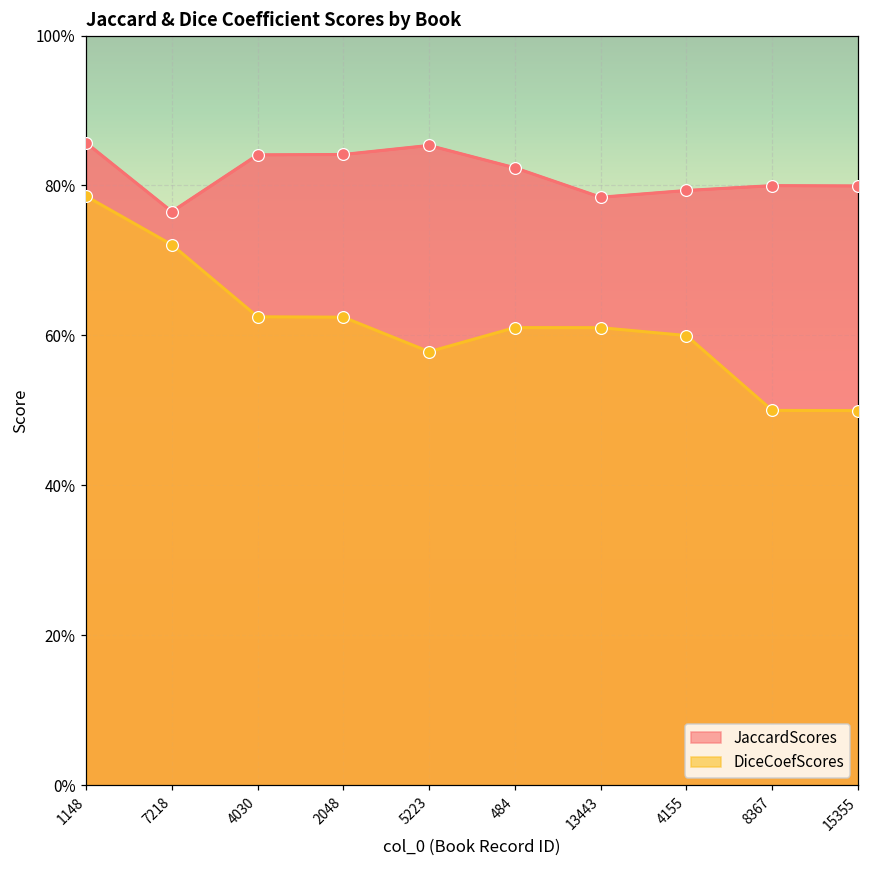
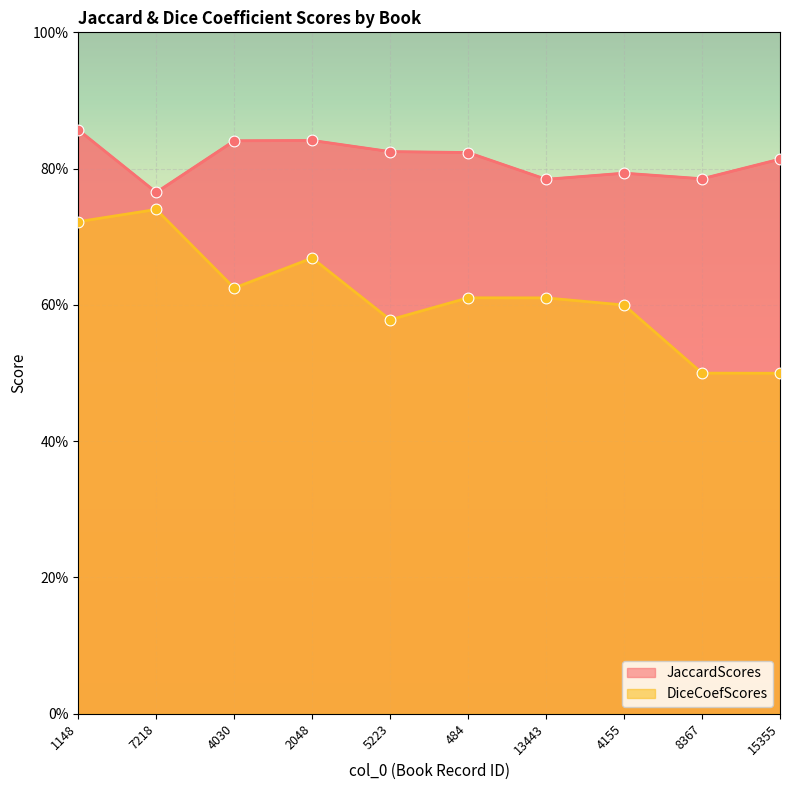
  {
    "JaccardScores": {
      "1148": "86%",
      "7218": "77%",
      "4030": "84%",
      "2048": "84%",
-     "5223": "85%",
+     "5223": "83%",
      "484": "82%",
      "13443": "78%",
      "4155": "79%",
-     "8367": "80%",
-     "15355": "80%"
+     "8367": "79%",
+     "15355": "81%"
    },
    "DiceCoefScores": {
-     "1148": "79%",
-     "7218": "72%",
+     "1148": "72%",
+     "7218": "74%",
      "4030": "62%",
-     "2048": "62%",
+     "2048": "67%",
      "5223": "58%",
      "484": "61%",
      "13443": "61%",
      "4155": "60%",
      "8367": "50%",
      "15355": "50%"
    }
  }
